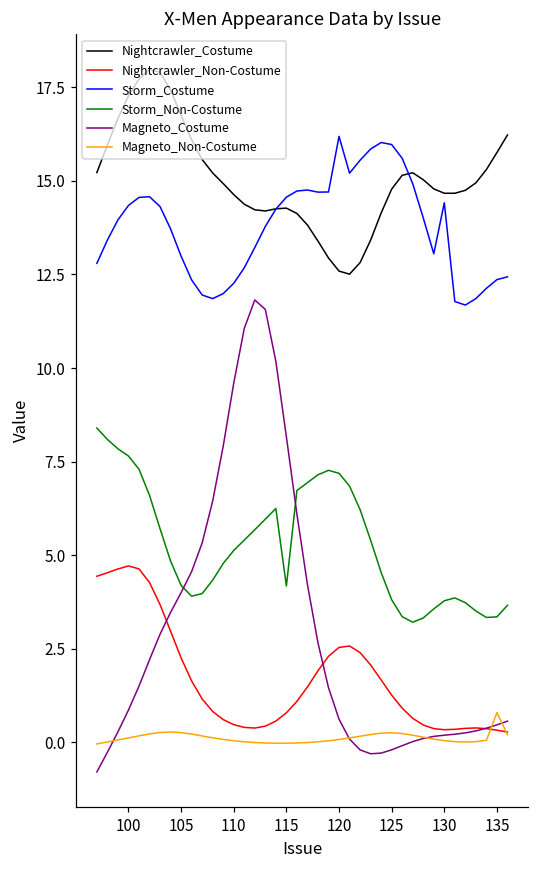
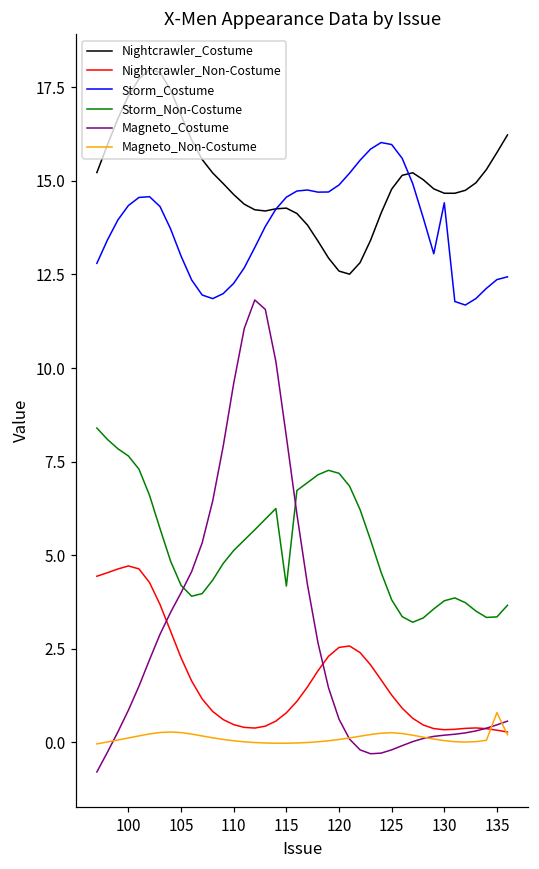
  {
    "Nightcrawler_Costume": {
      "110": 14.6,
      "115": 14.3,
      "120": 12.6,
      "125": 14.8,
      "130": 14.7,
      "135": 15.8
    },
    "Nightcrawler_Non-Costume": {
      "100": 4.7,
      "105": 2.3,
      "110": 0.5,
      "115": 0.8,
      "120": 2.5,
      "125": 1.3,
      "130": 0.3,
      "135": 0.3
    },
    "Storm_Costume": {
      "100": 14.3,
      "105": 13.0,
      "110": 12.3,
      "115": 14.6,
-     "120": 16.2,
+     "120": 14.9,
      "125": 16.0,
      "130": 14.4,
      "135": 12.4
    },
    "Storm_Non-Costume": {
      "100": 7.7,
      "105": 4.2,
      "110": 5.1,
      "115": 4.2,
      "120": 7.2,
      "125": 3.8,
      "130": 3.8,
      "135": 3.4
    },
    "Magneto_Costume": {
      "100": 0.9,
      "105": 4.0,
      "110": 9.6,
      "115": 8.2,
      "120": 0.6,
      "125": -0.2,
      "130": 0.2,
      "135": 0.5
    },
    "Magneto_Non-Costume": {
      "100": 0.1,
      "105": 0.3,
      "110": 0.0,
      "115": 0.0,
      "120": 0.1,
      "125": 0.3,
      "130": 0.0,
      "135": 0.8
    }
  }
